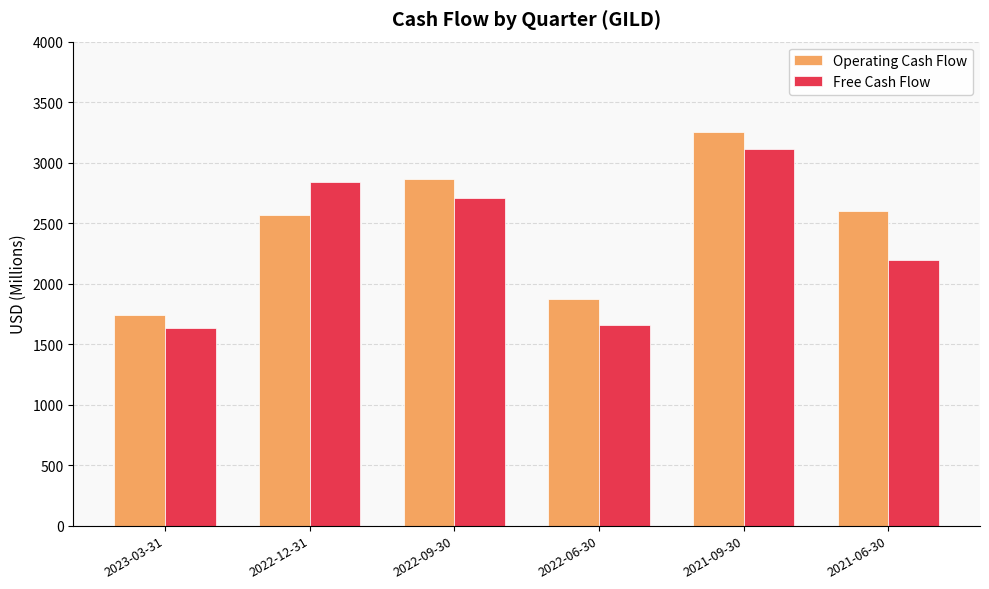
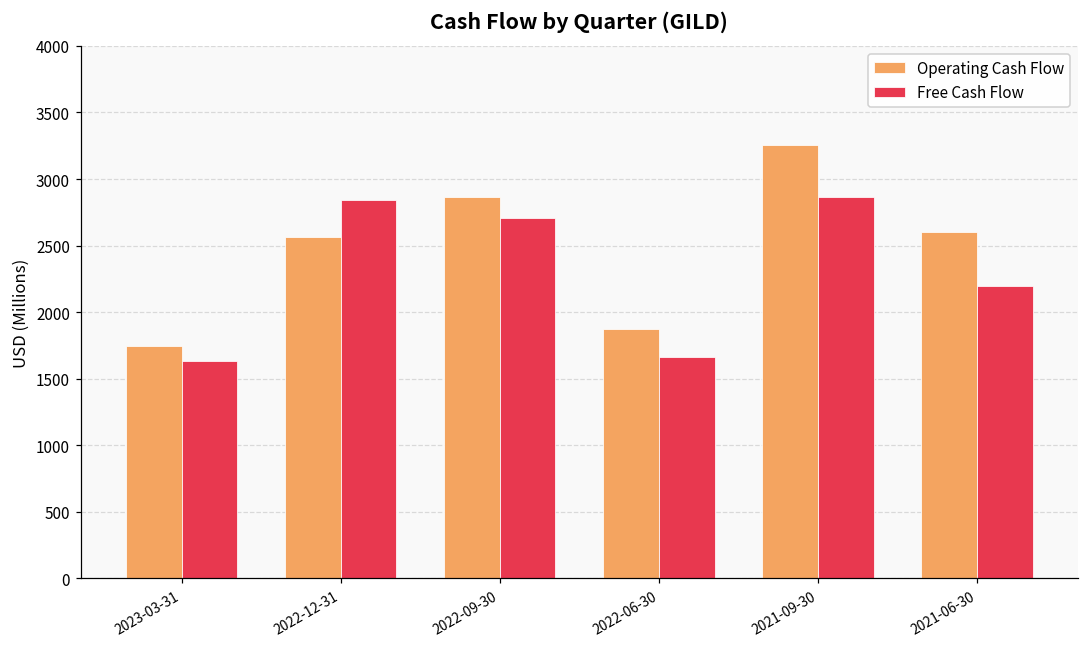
  {
    "Operating Cash Flow": {
      "2023-03-31": 1740,
      "2022-12-31": 2570,
      "2022-09-30": 2860,
      "2022-06-30": 1870,
      "2021-09-30": 3250,
      "2021-06-30": 2600
    },
    "Free Cash Flow": {
      "2023-03-31": 1640,
      "2022-12-31": 2840,
      "2022-09-30": 2710,
      "2022-06-30": 1660,
-     "2021-09-30": 3110,
+     "2021-09-30": 2860,
      "2021-06-30": 2200
    }
  }
